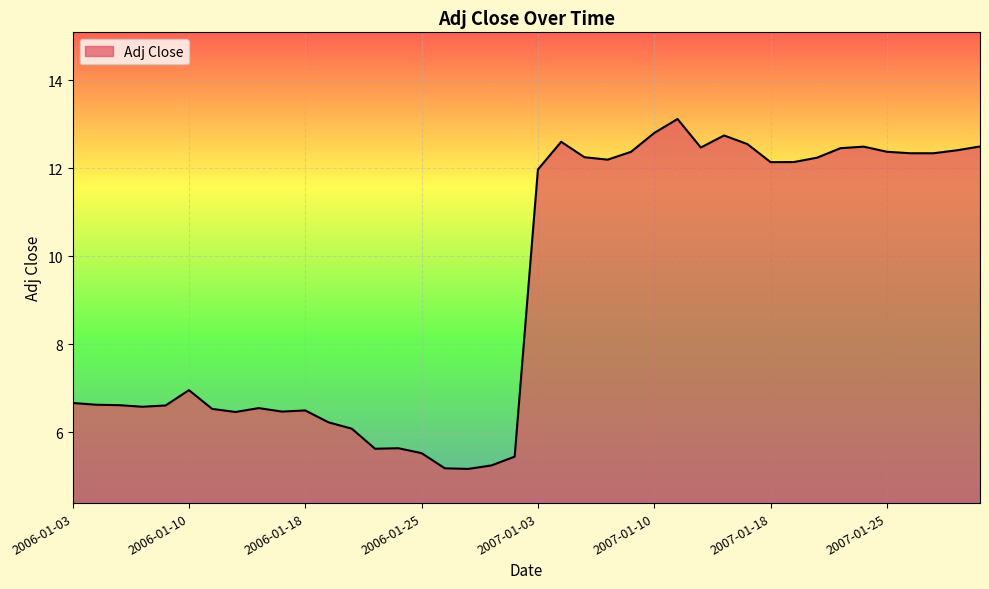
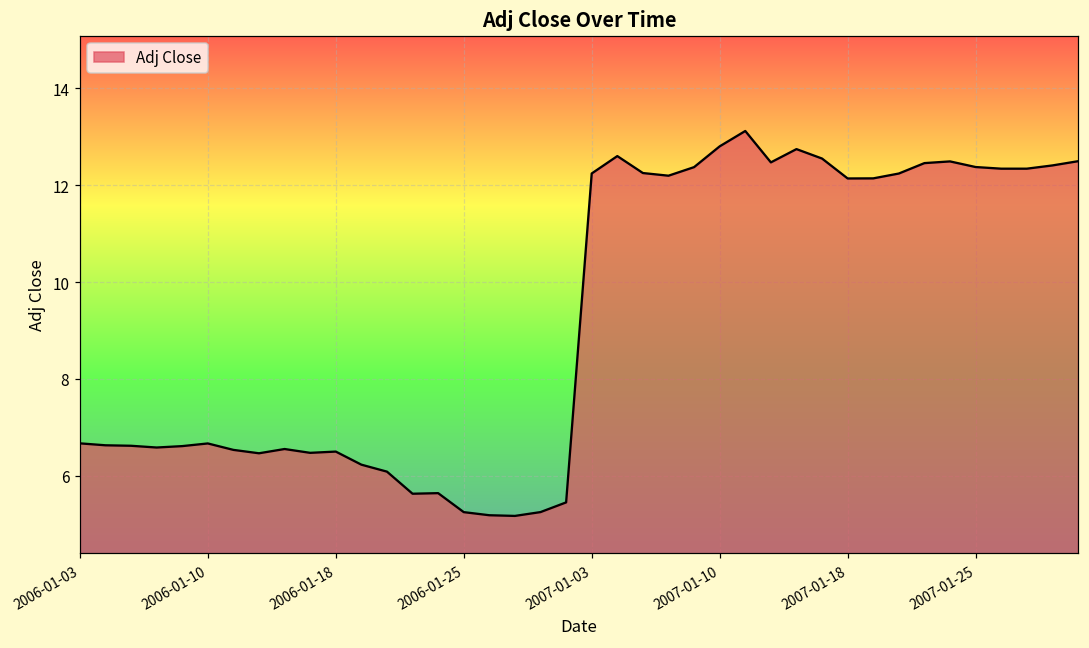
  {
    "2006-01-03": 6.7,
-   "2006-01-10": 7.0,
+   "2006-01-10": 6.7,
    "2006-01-18": 6.5,
-   "2006-01-25": 5.5,
-   "2007-01-03": 12.0,
+   "2006-01-25": 5.3,
+   "2007-01-03": 12.2,
    "2007-01-10": 12.8,
    "2007-01-18": 12.1,
    "2007-01-25": 12.4
  }
